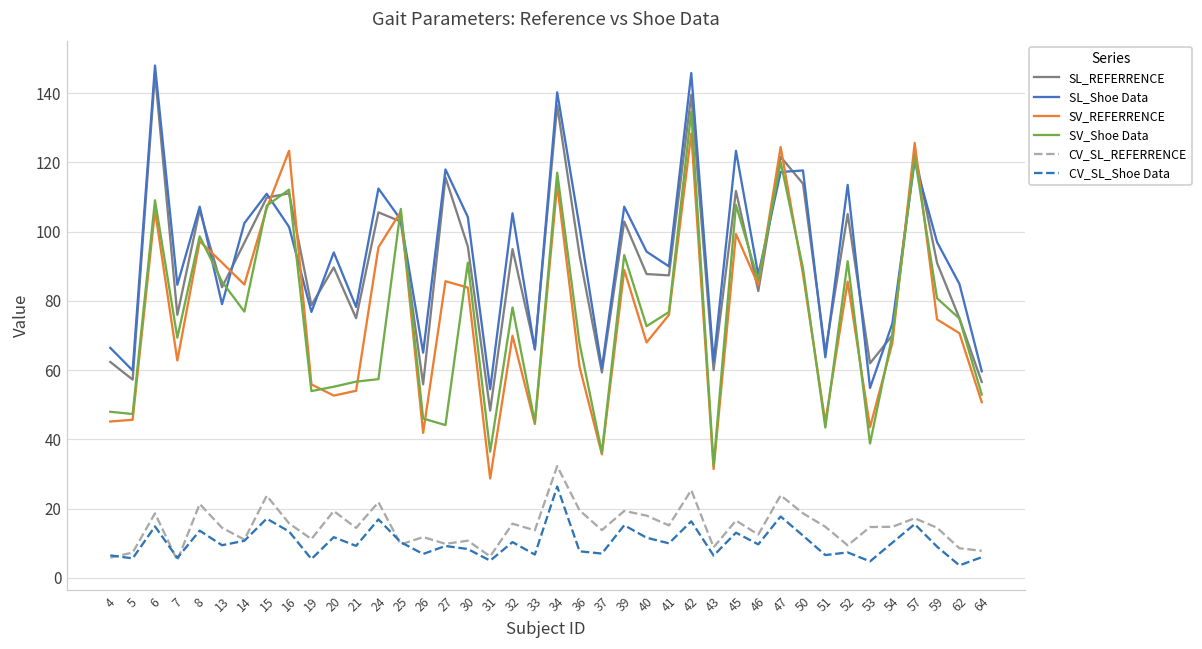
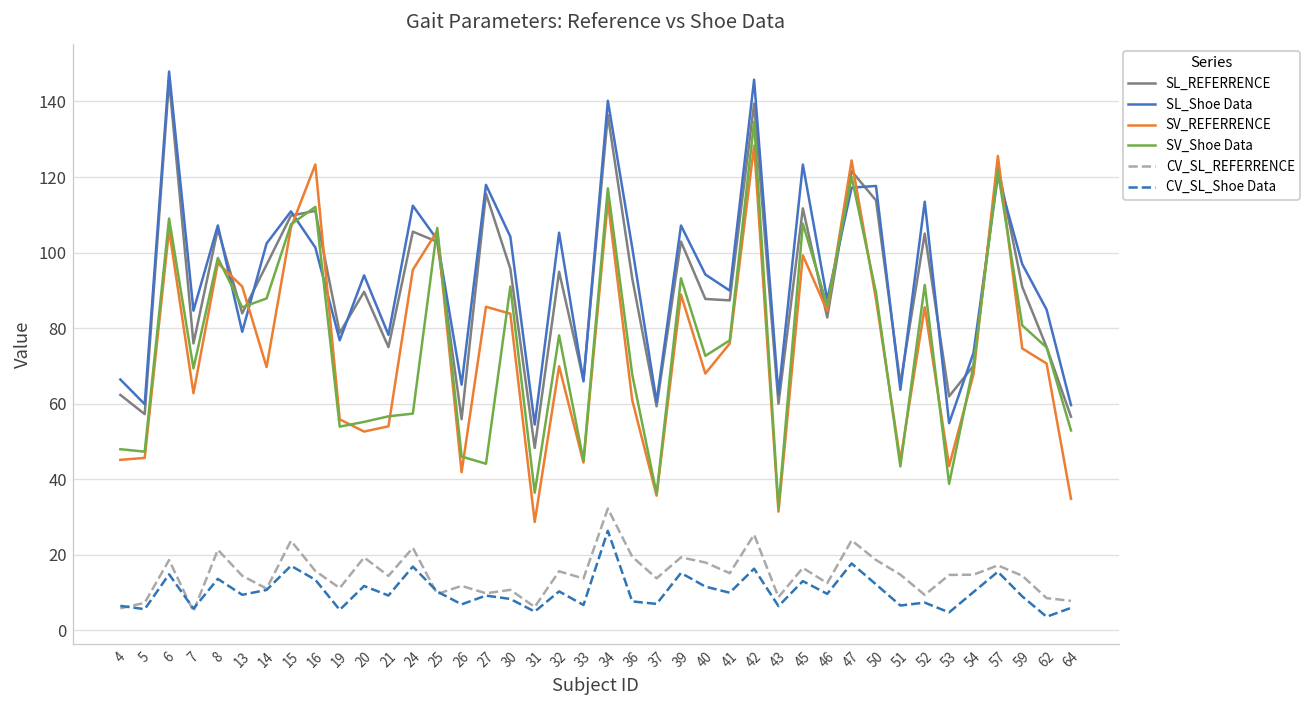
  {
    "SL_REFERRENCE": {
      "4": 62,
      "5": 57,
      "6": 146,
      "7": 76,
      "8": 106,
      "13": 84,
      "14": 97,
      "15": 110,
      "16": 111,
      "19": 79,
      "20": 90,
      "21": 75,
      "24": 106,
      "26": 56,
      "27": 116,
      "30": 96,
      "31": 48,
      "32": 95,
      "34": 136,
      "36": 93,
      "37": 59,
      "39": 103,
      "40": 88,
      "41": 87,
      "42": 139,
      "43": 60,
      "45": 112,
      "46": 83,
      "47": 122,
      "50": 114,
      "51": 65,
      "52": 105,
      "53": 62,
      "57": 123,
      "59": 91,
      "64": 57
    },
    "SV_REFERRENCE": {
      "4": 45,
      "5": 46,
      "6": 106,
      "7": 63,
      "8": 97,
      "13": 91,
-     "14": 85,
+     "14": 70,
      "16": 123,
      "19": 56,
      "20": 53,
      "21": 54,
      "24": 95,
      "26": 42,
      "27": 86,
      "30": 84,
      "31": 29,
      "32": 70,
      "34": 114,
      "36": 61,
      "39": 89,
      "40": 68,
      "42": 128,
      "43": 31,
      "45": 99,
      "46": 85,
      "47": 124,
      "50": 88,
      "51": 45,
      "52": 86,
      "53": 43,
      "54": 68,
      "57": 126,
      "59": 75,
      "62": 71,
-     "64": 51
+     "64": 35
    },
    "SV_Shoe Data": {
      "4": 48,
      "5": 47,
      "6": 109,
      "7": 69,
      "8": 99,
      "13": 86,
-     "14": 77,
+     "14": 88,
      "16": 112,
      "19": 54,
      "20": 55,
      "21": 57,
      "24": 57,
      "26": 46,
      "27": 44,
      "30": 91,
      "31": 36,
      "32": 78,
      "34": 117,
      "36": 68,
      "39": 93,
      "40": 73,
      "42": 135,
      "43": 32,
      "45": 108,
      "46": 86,
      "47": 120,
      "50": 89,
      "51": 43,
      "52": 91,
      "53": 39,
      "57": 122,
      "59": 81,
      "64": 53
    },
    "CV_SL_REFERRENCE": {
      "5": 7,
      "6": 19,
      "8": 21,
      "13": 14,
      "15": 24,
      "16": 16,
      "19": 11,
      "20": 19,
      "21": 14,
      "24": 22,
      "26": 12,
      "30": 11,
      "31": 6,
      "32": 16,
      "33": 14,
      "34": 32,
      "36": 19,
      "37": 14,
      "39": 19,
      "40": 18,
      "41": 15,
      "42": 25,
      "43": 9,
      "45": 17,
      "46": 13,
      "47": 24,
      "50": 19,
      "51": 15,
      "52": 9,
      "53": 15,
      "54": 15,
      "57": 17,
      "59": 14,
      "62": 9,
      "64": 8
    }
  }
